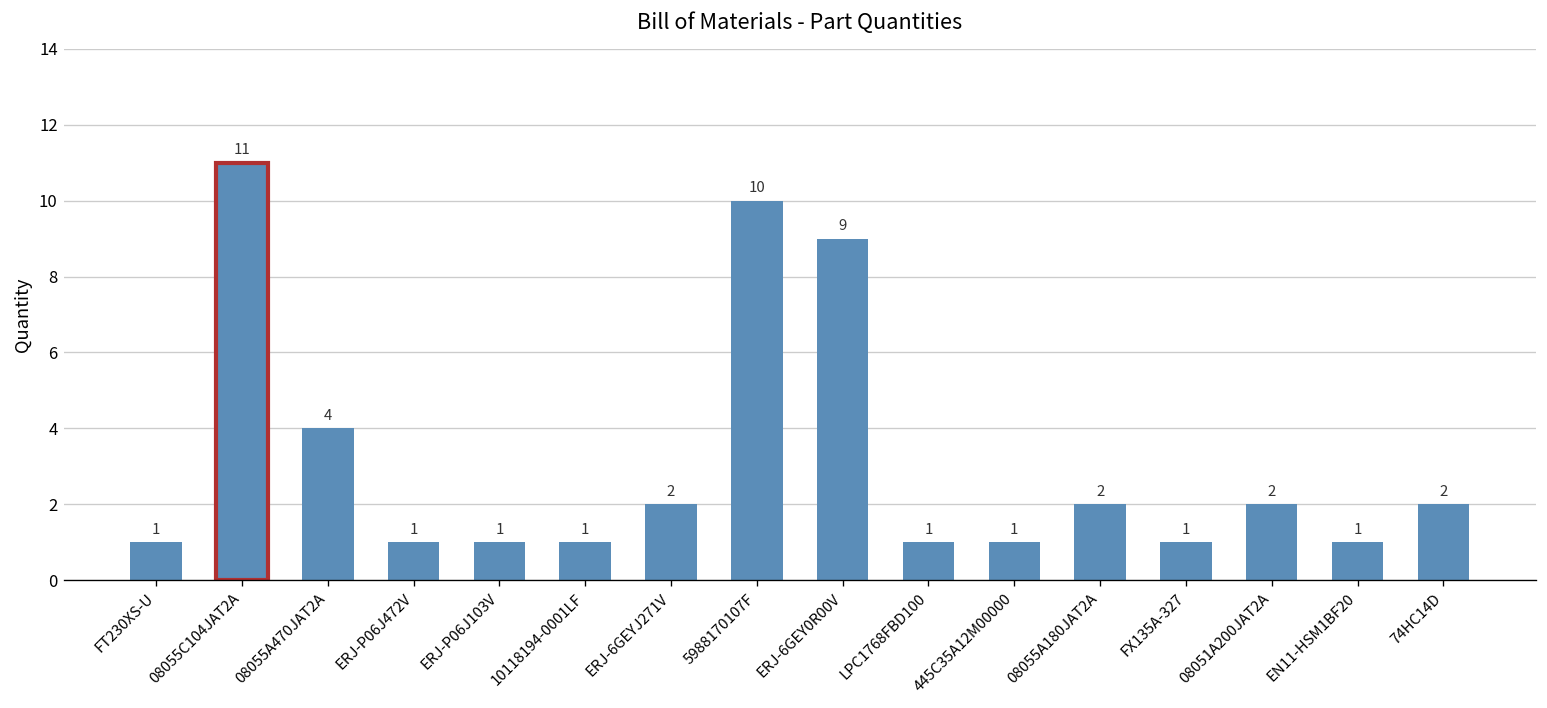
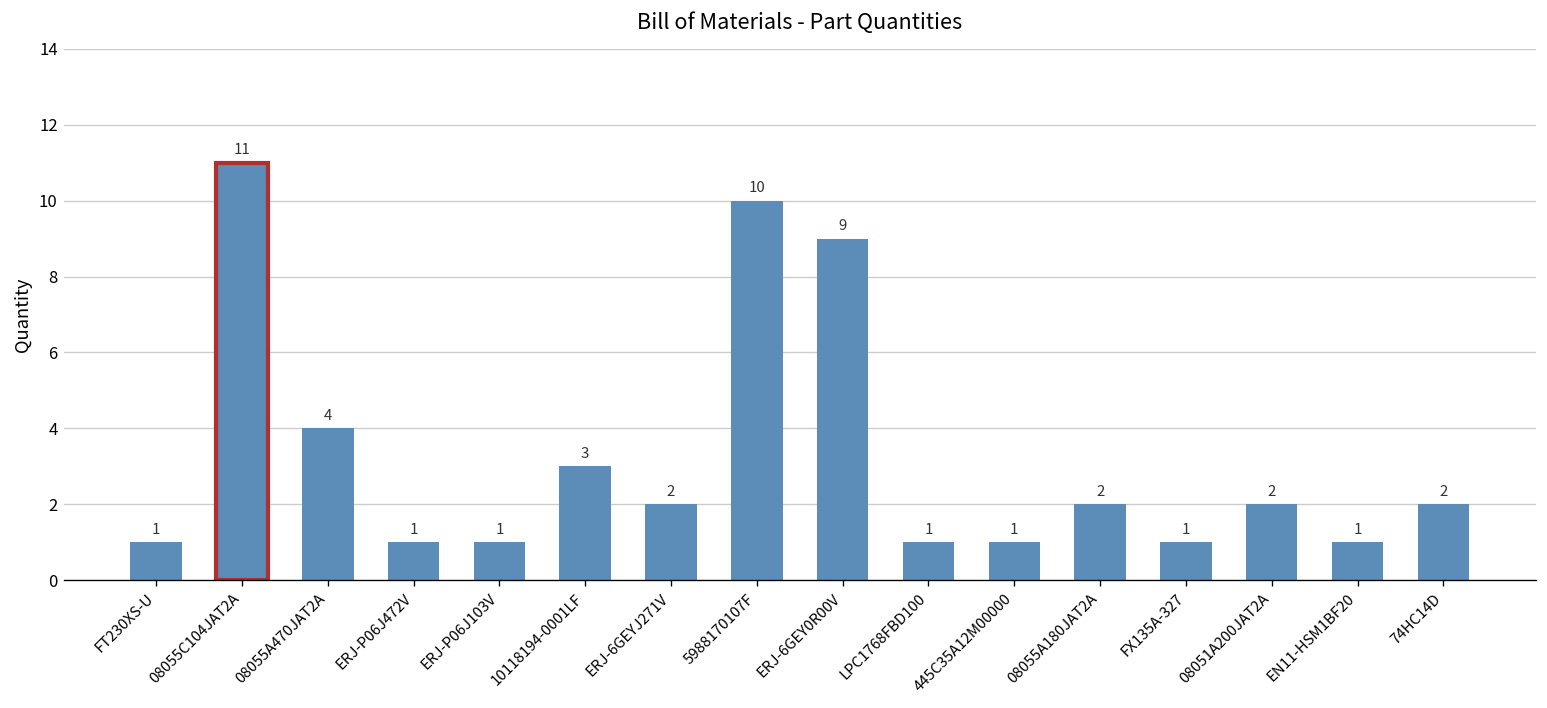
  {
    "FT230XS-U": 1,
    "08055C104JAT2A": 11,
    "08055A470JAT2A": 4,
    "ERJ-P06J472V": 1,
    "ERJ-P06J103V": 1,
-   "10118194-0001LF": 1,
+   "10118194-0001LF": 3,
    "ERJ-6GEYJ271V": 2,
    "5988170107F": 10,
    "ERJ-6GEY0R00V": 9,
    "LPC1768FBD100": 1,
    "445C35A12M00000": 1,
    "08055A180JAT2A": 2,
    "FX135A-327": 1,
    "08051A200JAT2A": 2,
    "EN11-HSM1BF20": 1,
    "74HC14D": 2
  }
